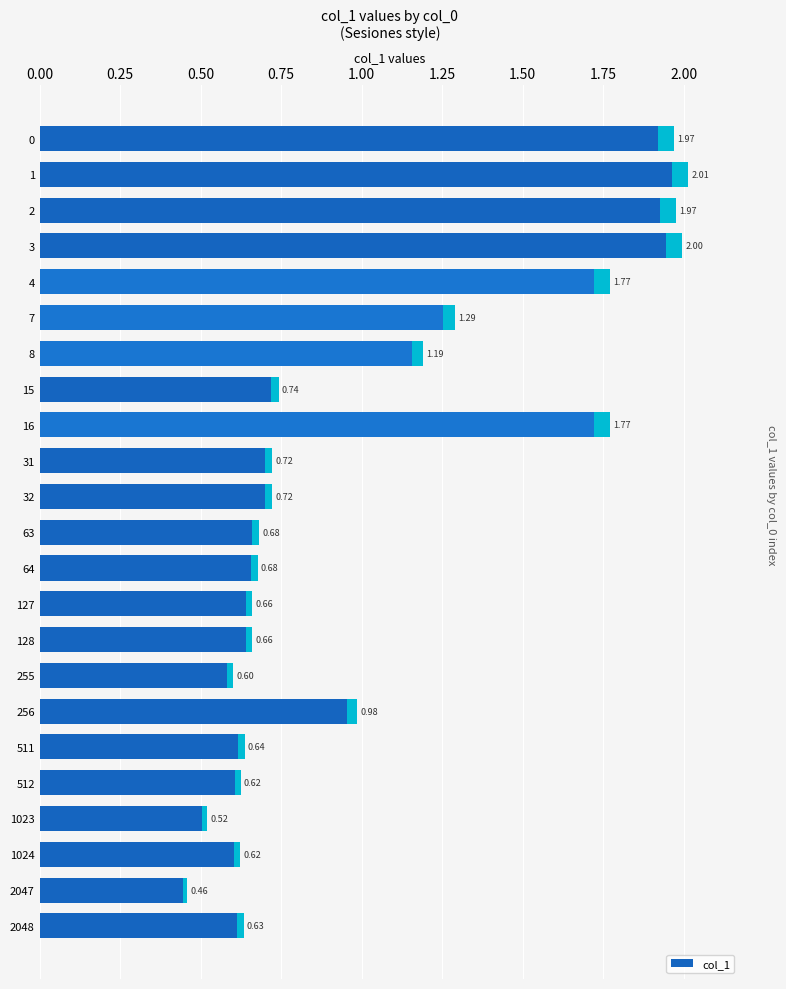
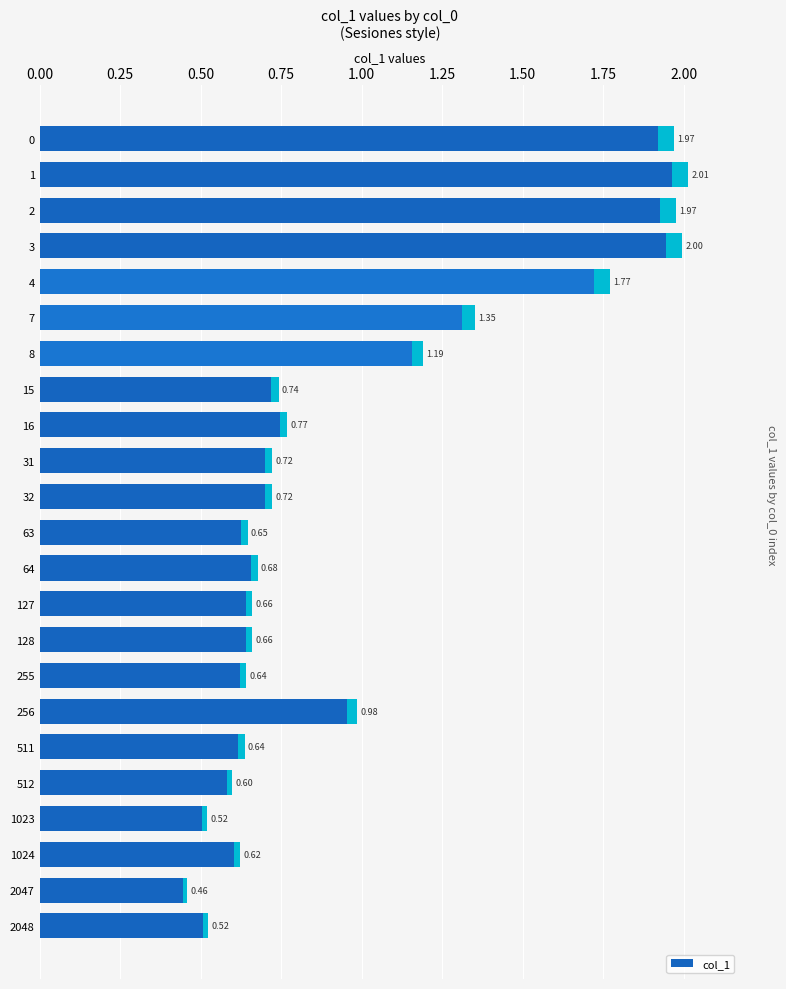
  {
    "col_1": {
      "0": 1.97,
      "1": 2.01,
      "2": 1.97,
      "3": 2.00,
      "4": 1.77,
-     "7": 1.29,
+     "7": 1.35,
      "8": 1.19,
      "15": 0.74,
-     "16": 1.77,
+     "16": 0.77,
      "31": 0.72,
      "32": 0.72,
-     "63": 0.68,
+     "63": 0.65,
      "64": 0.68,
      "127": 0.66,
      "128": 0.66,
-     "255": 0.60,
+     "255": 0.64,
      "256": 0.98,
      "511": 0.64,
-     "512": 0.62,
+     "512": 0.60,
      "1023": 0.52,
      "1024": 0.62,
      "2047": 0.46,
-     "2048": 0.63
+     "2048": 0.52
    }
  }
